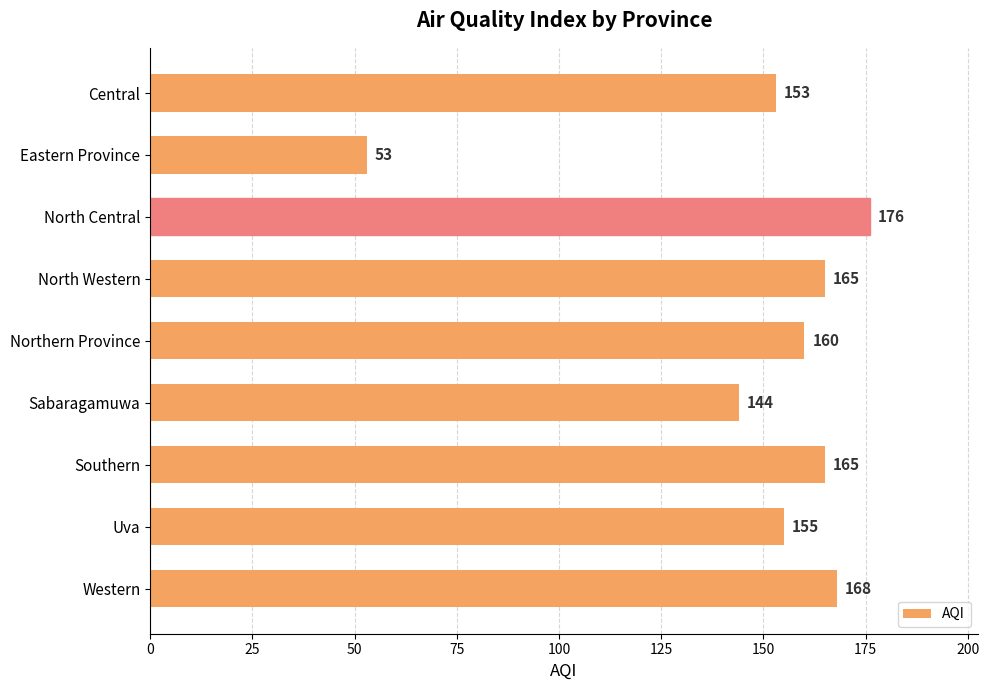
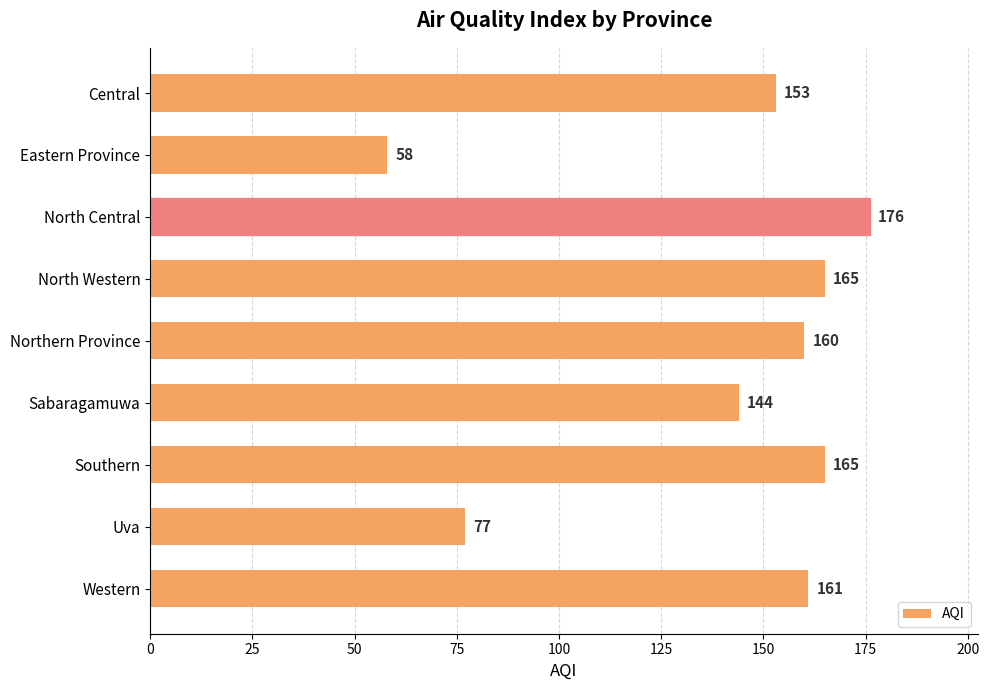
  {
    "Central": 153,
-   "Eastern Province": 53,
+   "Eastern Province": 58,
    "North Central": 176,
    "North Western": 165,
    "Northern Province": 160,
    "Sabaragamuwa": 144,
    "Southern": 165,
-   "Uva": 155,
-   "Western": 168
+   "Uva": 77,
+   "Western": 161
  }
